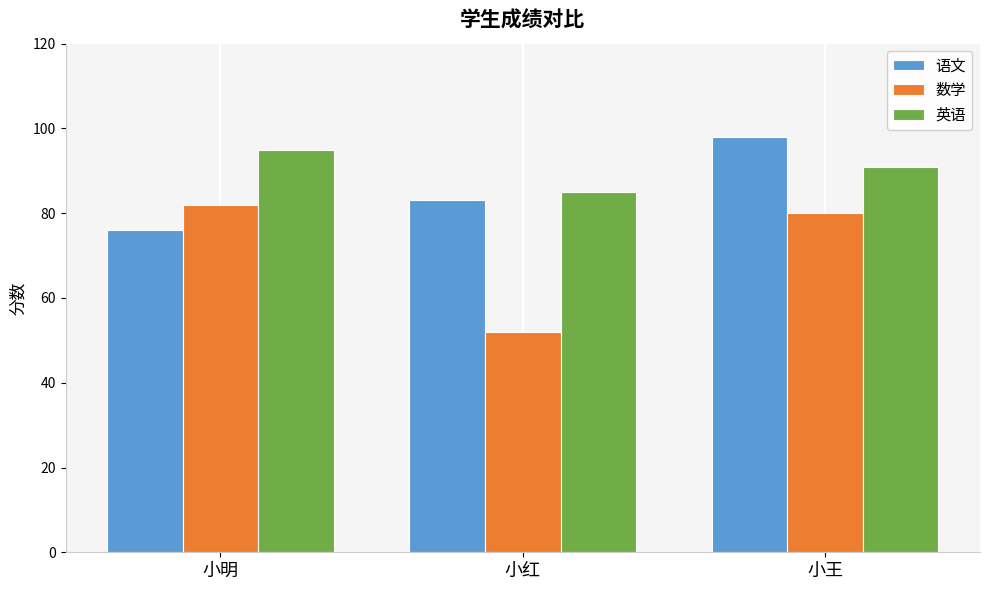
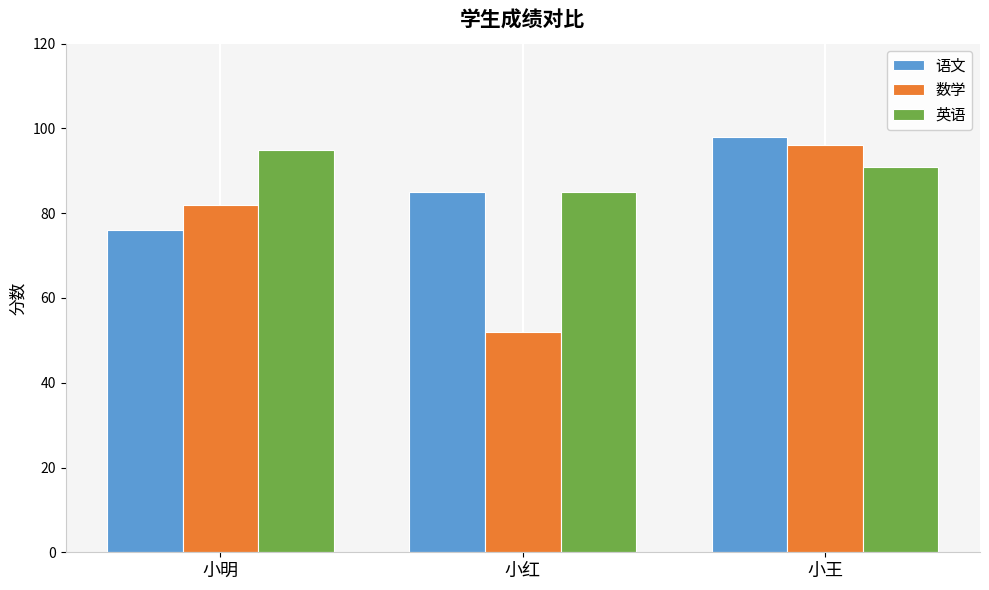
  {
    "语文": {
      "小明": 76,
-     "小红": 83,
+     "小红": 85,
      "小王": 98
    },
    "数学": {
      "小明": 82,
      "小红": 52,
-     "小王": 80
+     "小王": 96
    },
    "英语": {
      "小明": 95,
      "小红": 85,
      "小王": 91
    }
  }
